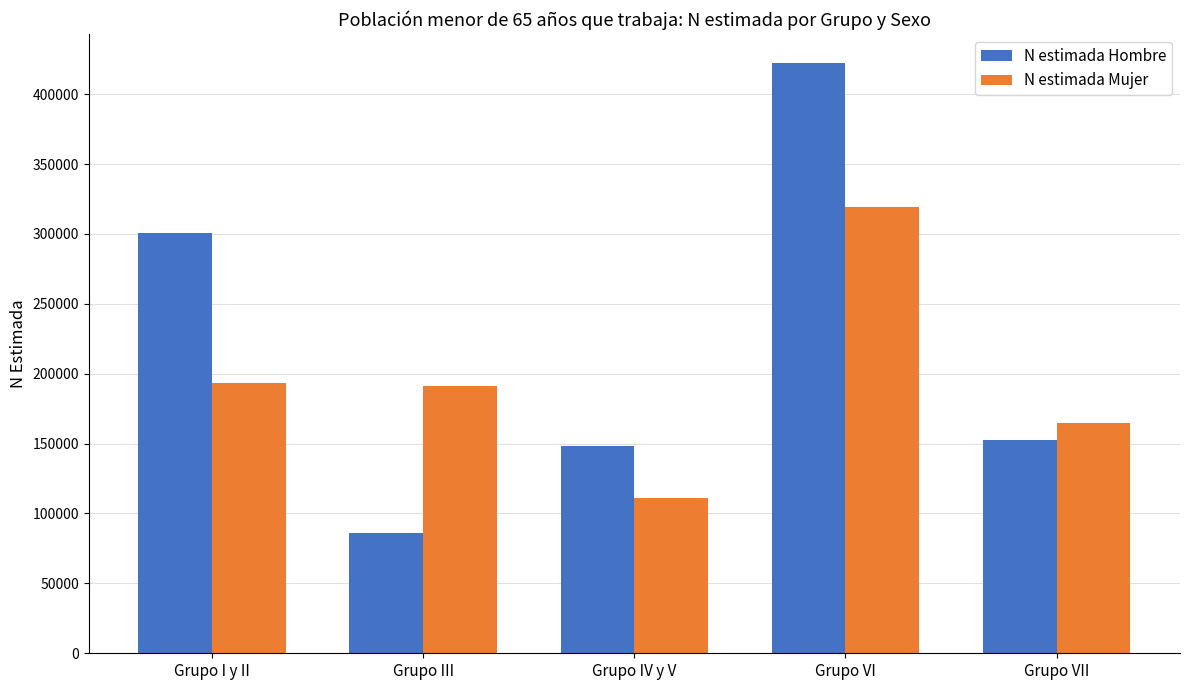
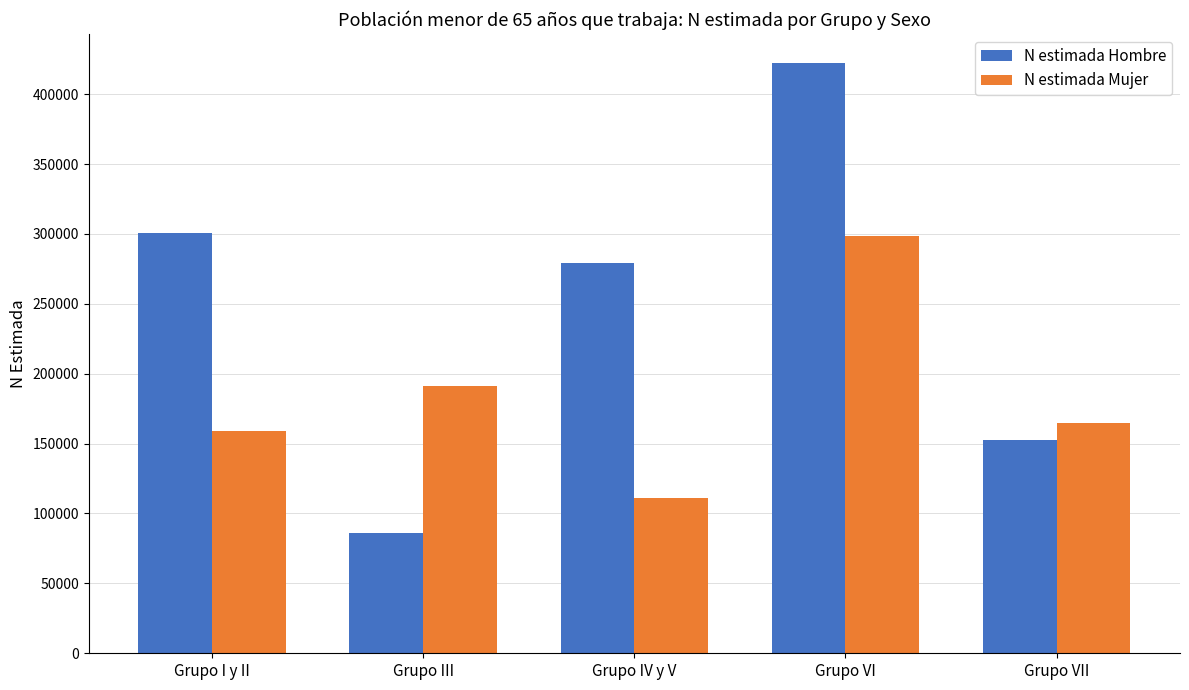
  {
    "N estimada Hombre": {
      "Grupo I y II": 301000,
      "Grupo III": 86000,
-     "Grupo IV y V": 148000,
+     "Grupo IV y V": 279000,
      "Grupo VI": 422000,
      "Grupo VII": 153000
    },
    "N estimada Mujer": {
-     "Grupo I y II": 193000,
+     "Grupo I y II": 159000,
      "Grupo III": 191000,
      "Grupo IV y V": 111000,
-     "Grupo VI": 319000,
+     "Grupo VI": 299000,
      "Grupo VII": 165000
    }
  }
